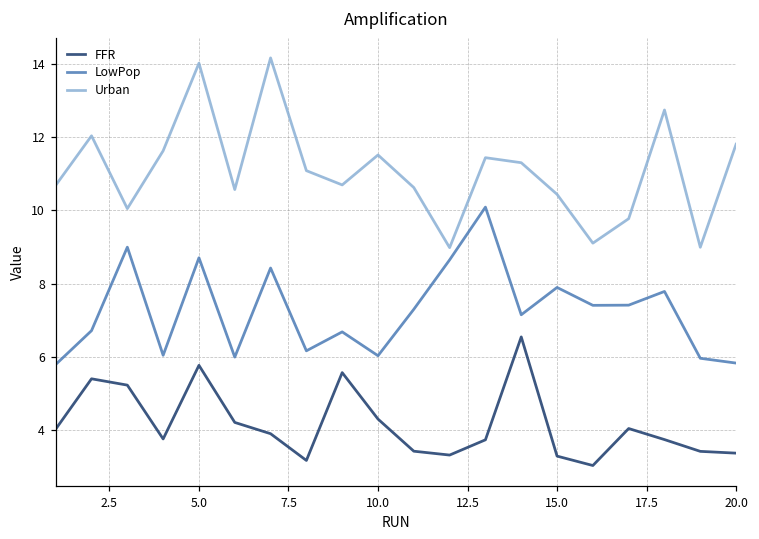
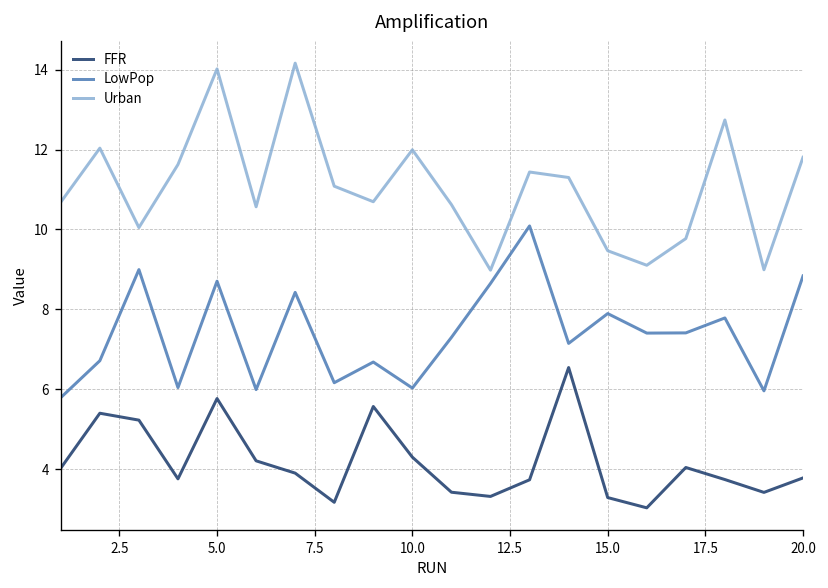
  {
    "FFR": {
      "5.0": 5.8,
      "10.0": 4.3,
      "15.0": 3.3,
-     "20.0": 3.4
+     "20.0": 3.8
    },
    "LowPop": {
      "5.0": 8.7,
      "10.0": 6.0,
      "15.0": 7.9,
-     "20.0": 5.8
+     "20.0": 8.8
    },
    "Urban": {
      "5.0": 14.0,
-     "10.0": 11.5,
-     "15.0": 10.4,
+     "10.0": 12.0,
+     "15.0": 9.5,
      "20.0": 11.8
    }
  }
